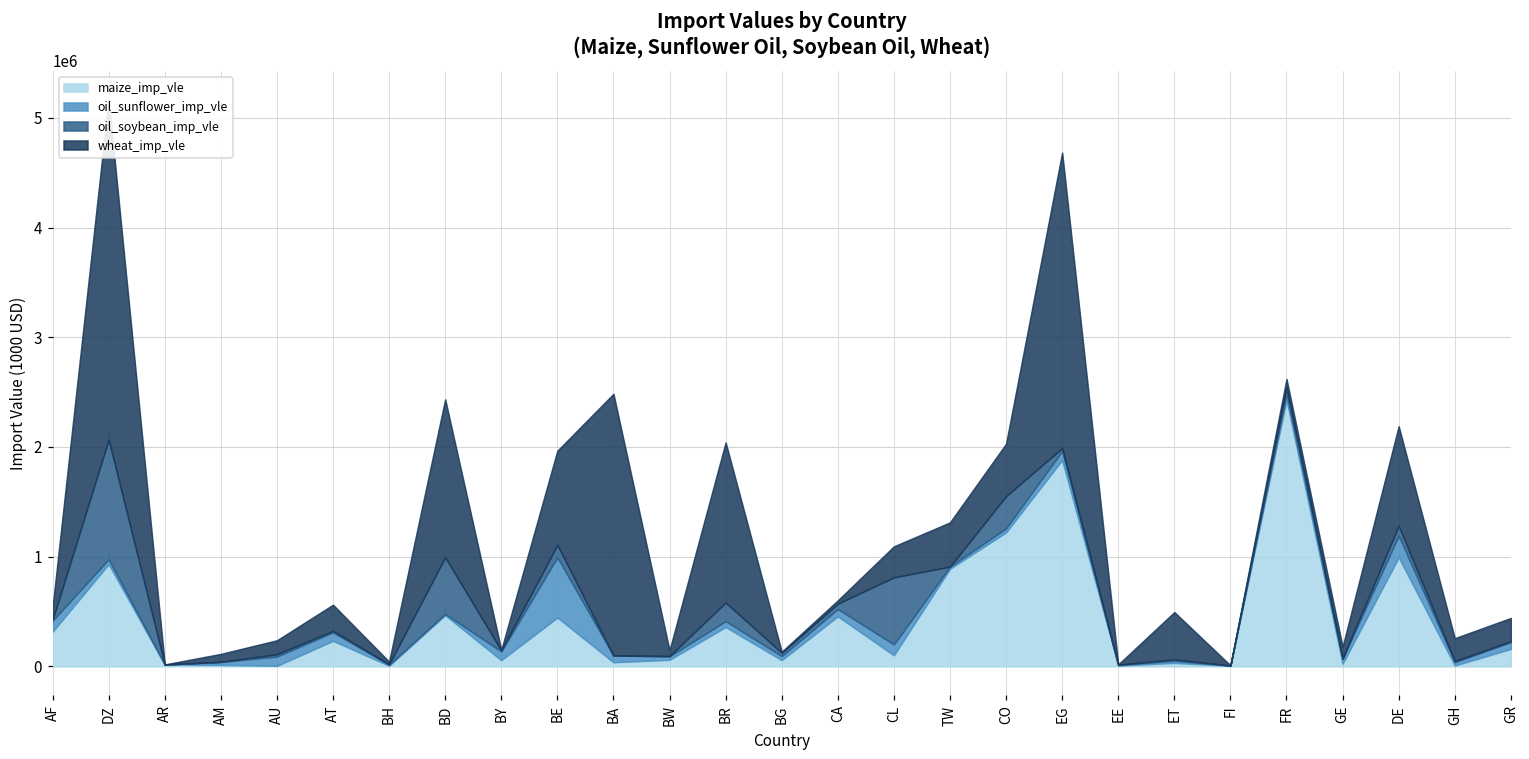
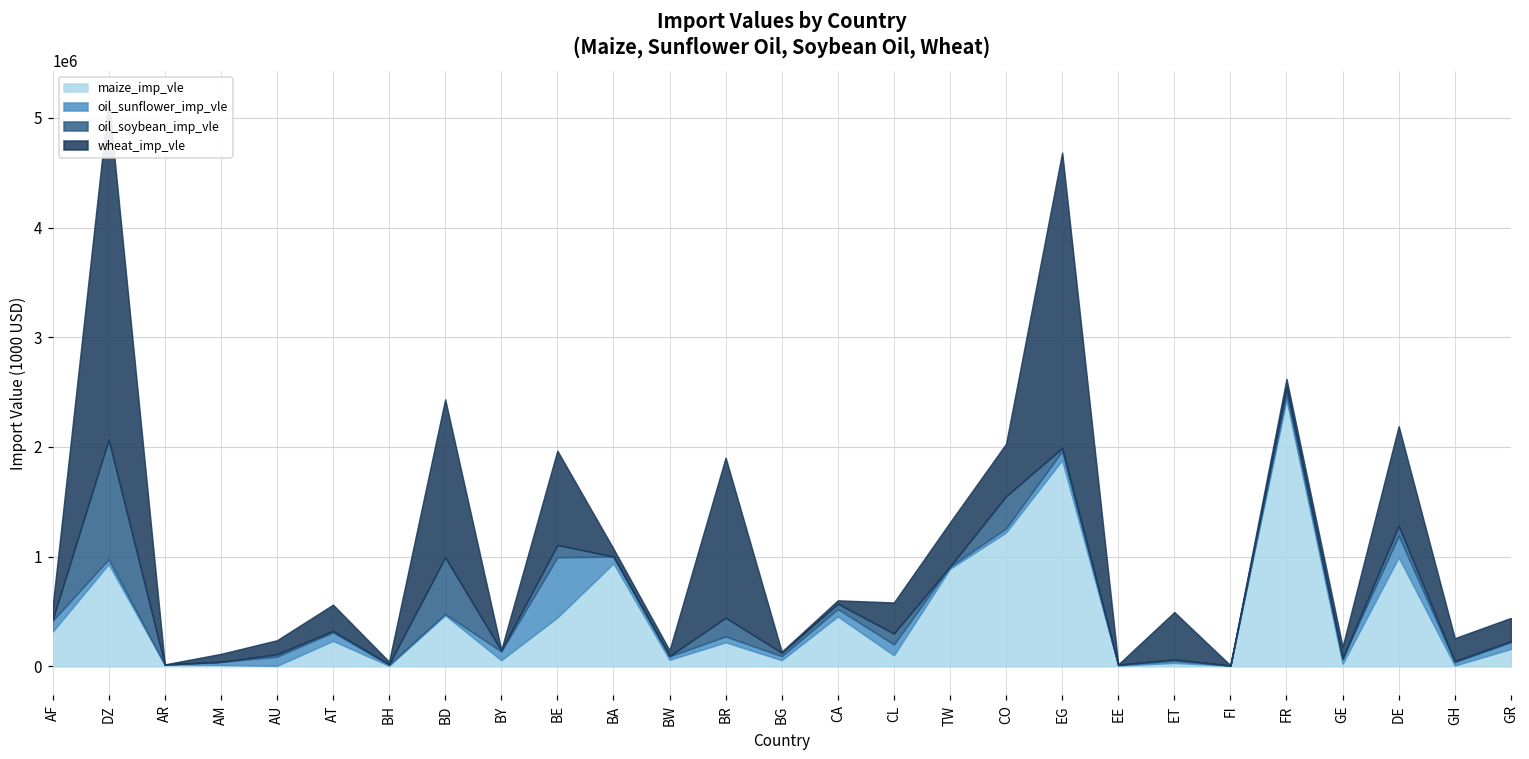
  {
    "maize_imp_vle": {
      "AF": 300000,
      "DZ": 900000,
      "AT": 200000,
      "BY": 100000,
      "BE": 400000,
-     "BA": 0,
+     "BA": 900000,
      "BW": 100000,
-     "BR": 400000,
+     "BR": 200000,
      "BG": 100000,
      "CA": 500000,
      "CL": 100000,
      "CO": 1200000,
      "EG": 1900000,
      "FR": 2400000,
      "DE": 1000000,
      "GR": 200000
    },
    "oil_sunflower_imp_vle": {
      "DZ": 0,
      "BE": 500000,
      "BR": 100000,
      "BG": 0,
      "CA": 100000,
      "CL": 100000,
      "CO": 0,
      "EG": 100000,
      "FR": 100000,
      "DE": 200000
    },
    "oil_soybean_imp_vle": {
      "DZ": 1100000,
      "BD": 500000,
      "BE": 100000,
      "BR": 200000,
      "CA": 0,
-     "CL": 600000,
+     "CL": 100000,
      "CO": 300000,
      "EG": 0,
      "FR": 100000,
      "DE": 100000
    },
    "wheat_imp_vle": {
      "AF": 100000,
      "AM": 100000,
      "AU": 100000,
      "AT": 200000,
      "BD": 1400000,
      "BE": 900000,
-     "BA": 2400000,
+     "BA": 100000,
      "BW": 100000,
      "BR": 1500000,
      "CA": 0,
      "CL": 300000,
      "TW": 400000,
      "CO": 500000,
      "EG": 2700000,
      "ET": 400000,
      "FR": 100000,
      "GE": 100000,
      "DE": 900000,
      "GH": 200000,
      "GR": 200000
    }
  }
